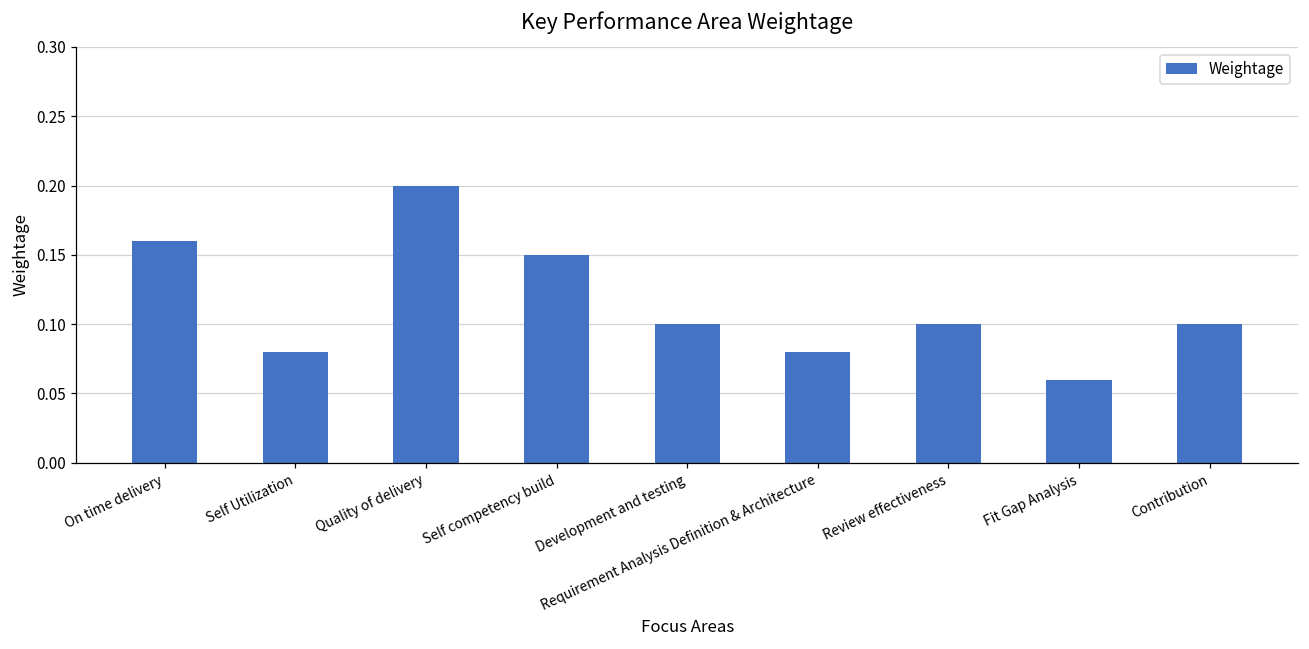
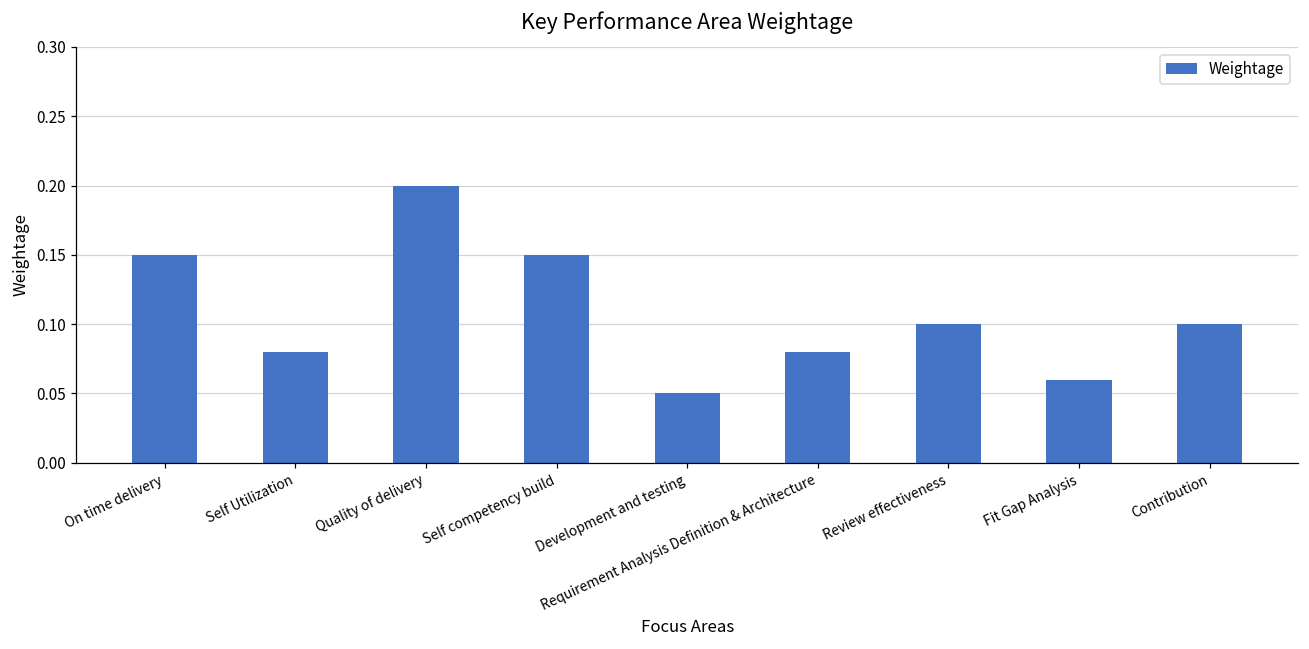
  {
-   "On time delivery": 0.16,
+   "On time delivery": 0.15,
    "Self Utilization": 0.08,
    "Quality of delivery": 0.20,
    "Self competency build": 0.15,
-   "Development and testing": 0.10,
+   "Development and testing": 0.05,
    "Requirement Analysis Definition & Architecture": 0.08,
    "Review effectiveness": 0.10,
    "Fit Gap Analysis": 0.06,
    "Contribution": 0.10
  }
